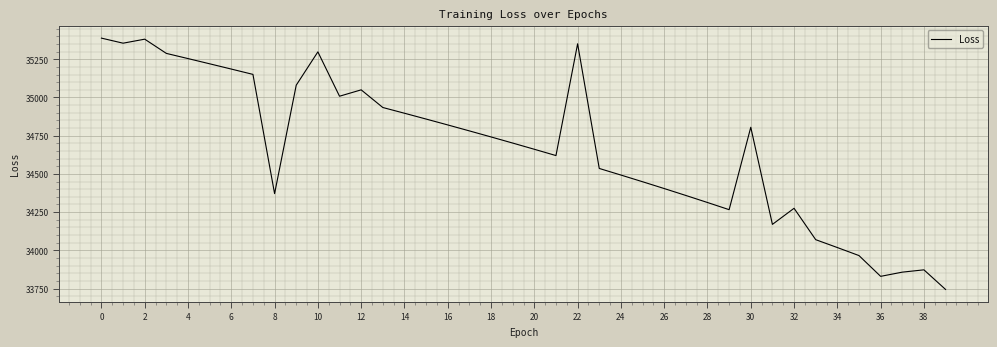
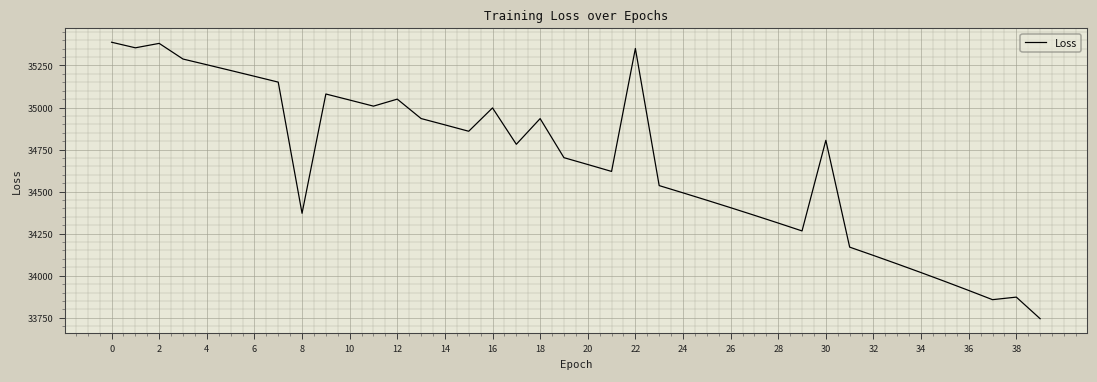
  {
    "0": 35390,
    "2": 35380,
    "4": 35250,
    "6": 35190,
    "8": 34370,
-   "10": 35300,
+   "10": 35040,
    "12": 35050,
    "14": 34900,
-   "16": 34820,
-   "18": 34740,
+   "16": 35000,
+   "18": 34930,
    "20": 34660,
    "22": 35350,
    "24": 34490,
    "26": 34400,
    "28": 34310,
    "30": 34810,
-   "32": 34280,
+   "32": 34120,
    "34": 34020,
-   "36": 33830,
+   "36": 33910,
    "38": 33870
  }
